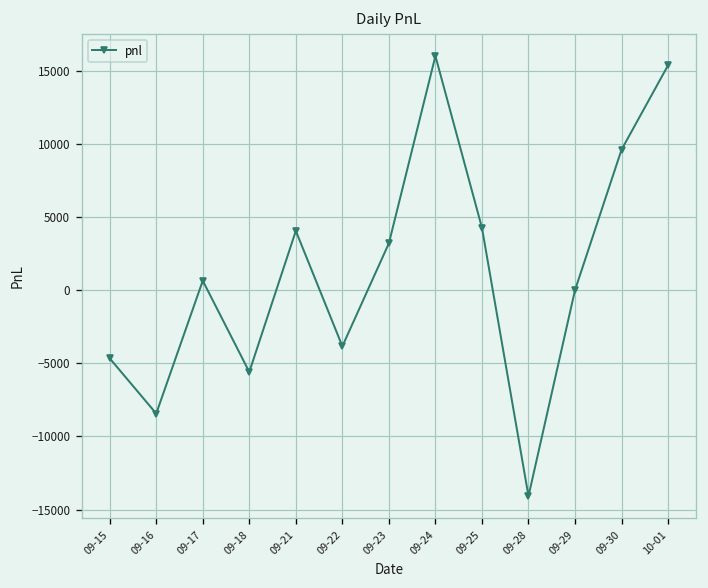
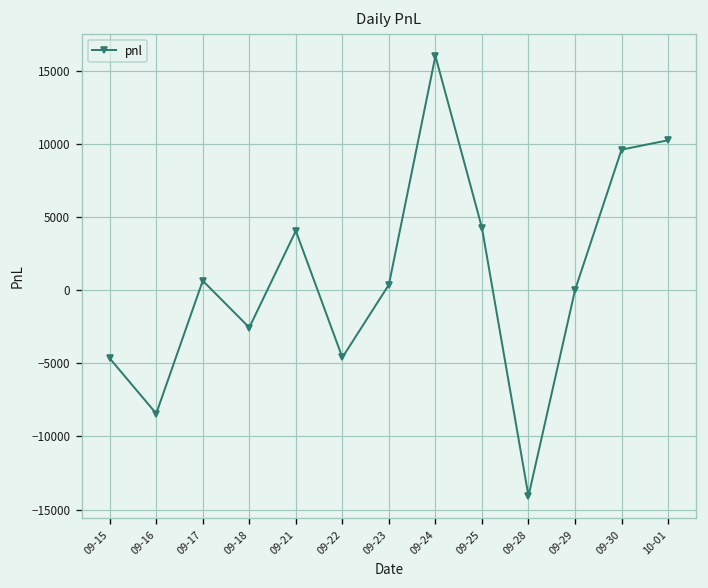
  {
    "09-15": -4700,
    "09-16": -8400,
    "09-17": 600,
-   "09-18": -5600,
+   "09-18": -2600,
    "09-21": 4000,
-   "09-22": -3800,
-   "09-23": 3200,
+   "09-22": -4600,
+   "09-23": 400,
    "09-24": 16000,
    "09-25": 4300,
    "09-28": -14100,
    "09-29": 0,
    "09-30": 9600,
-   "10-01": 15400
+   "10-01": 10200
  }
